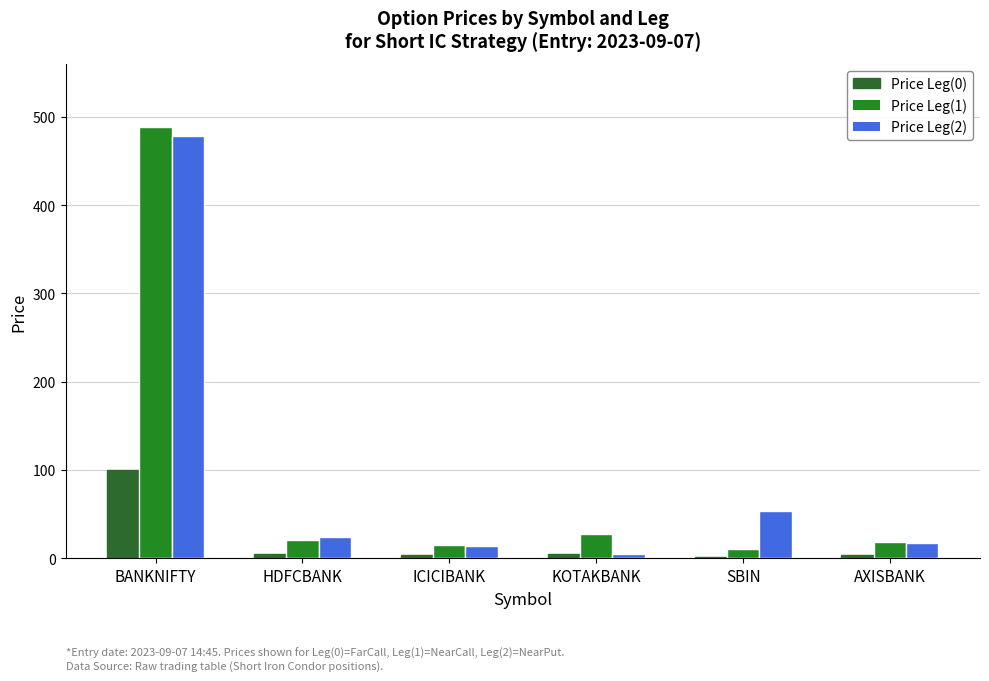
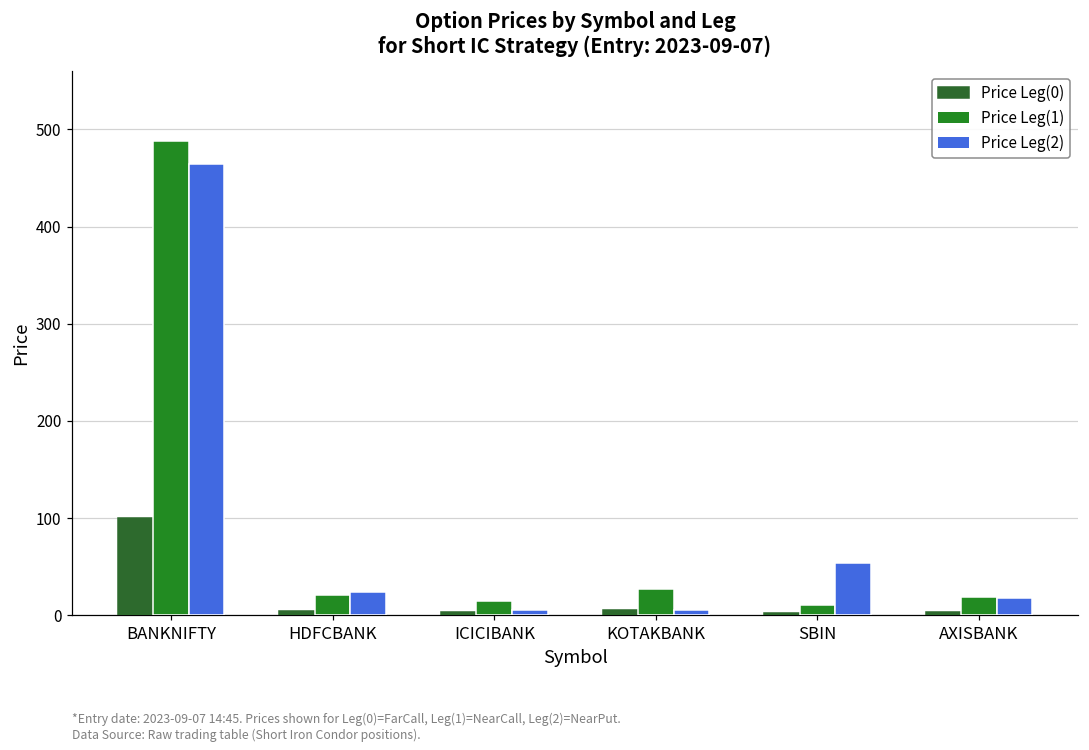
  {
    "Price Leg(2)": {
-     "BANKNIFTY": 480,
+     "BANKNIFTY": 460,
      "HDFCBANK": 20,
-     "ICICIBANK": 10,
+     "ICICIBANK": 0,
      "KOTAKBANK": 10,
      "SBIN": 50,
      "AXISBANK": 20
    }
  }
